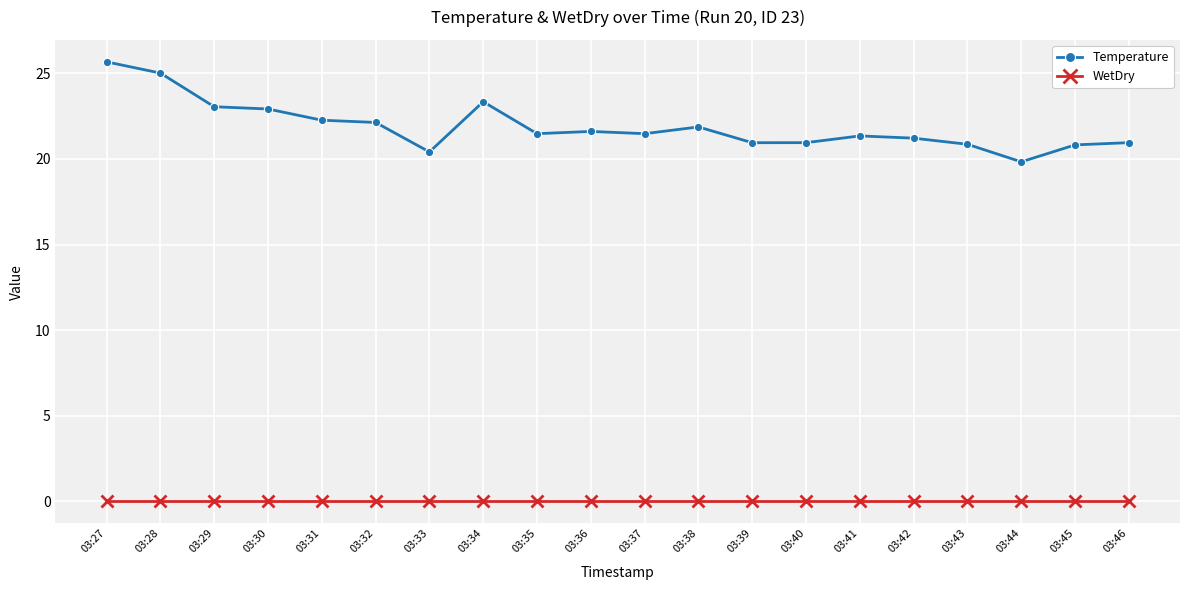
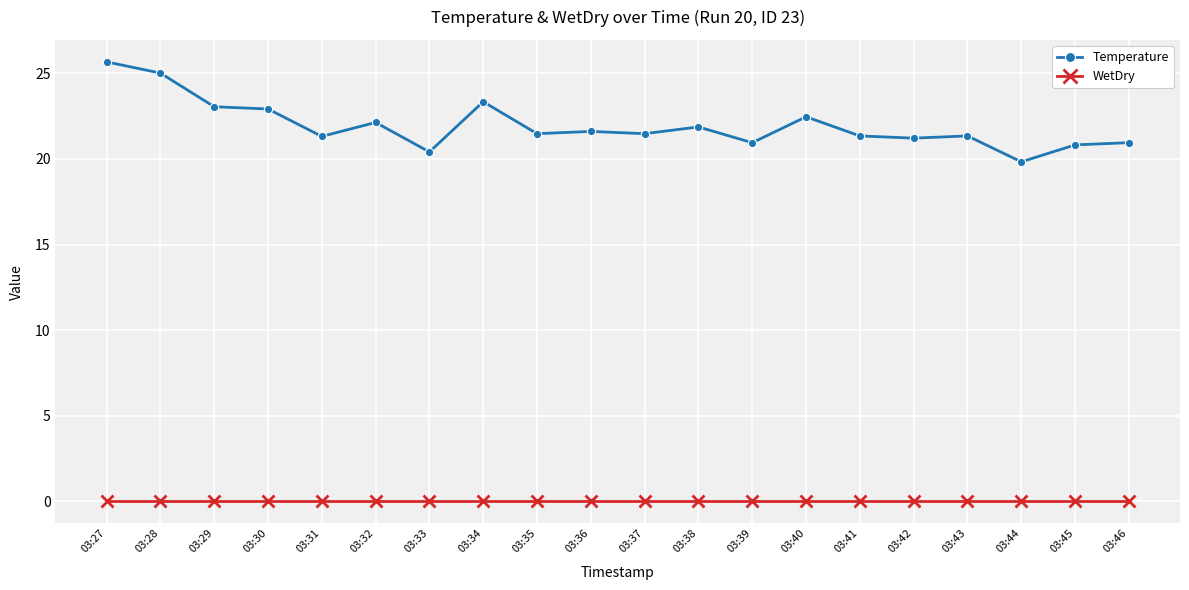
  {
    "Temperature": {
      "03:27": 25.7,
      "03:28": 25.0,
      "03:29": 23.1,
      "03:30": 22.9,
-     "03:31": 22.3,
+     "03:31": 21.3,
      "03:32": 22.1,
      "03:33": 20.4,
      "03:34": 23.3,
      "03:35": 21.5,
      "03:36": 21.6,
      "03:37": 21.5,
      "03:38": 21.9,
      "03:39": 20.9,
-     "03:40": 21.0,
+     "03:40": 22.5,
      "03:41": 21.3,
      "03:42": 21.2,
-     "03:43": 20.9,
+     "03:43": 21.3,
      "03:44": 19.8,
      "03:45": 20.8,
      "03:46": 21.0
    },
    "WetDry": {
      "03:27": 0.0,
      "03:28": 0.0,
      "03:29": 0.0,
      "03:30": 0.0,
      "03:31": 0.0,
      "03:32": 0.0,
      "03:33": 0.0,
      "03:34": 0.0,
      "03:35": 0.0,
      "03:36": 0.0,
      "03:37": 0.0,
      "03:38": 0.0,
      "03:39": 0.0,
      "03:40": 0.0,
      "03:41": 0.0,
      "03:42": 0.0,
      "03:43": 0.0,
      "03:44": 0.0,
      "03:45": 0.0,
      "03:46": 0.0
    }
  }
